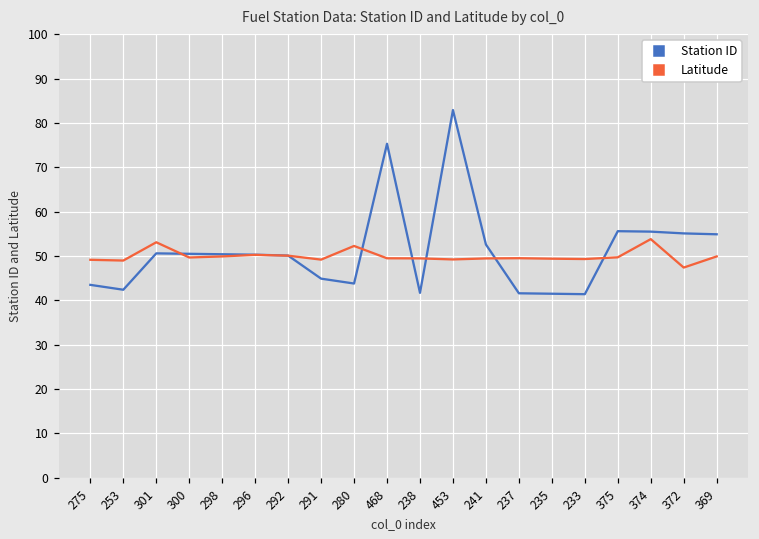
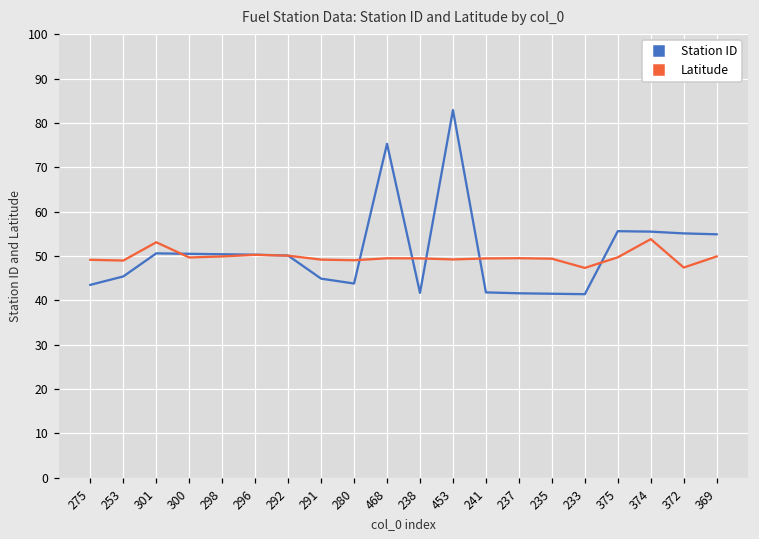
  {
    "Station ID": {
      "275": 44,
-     "253": 42,
+     "253": 45,
      "301": 51,
      "300": 51,
      "291": 45,
      "280": 44,
      "468": 75,
      "238": 42,
      "453": 83,
-     "241": 53,
+     "241": 42,
      "237": 42,
      "235": 42,
      "233": 41,
      "375": 56,
      "374": 56,
      "372": 55,
      "369": 55
    },
    "Latitude": {
      "275": 49,
      "253": 49,
      "301": 53,
      "300": 50,
      "291": 49,
-     "280": 52,
+     "280": 49,
      "468": 49,
      "238": 49,
      "453": 49,
      "241": 49,
      "237": 50,
      "235": 49,
-     "233": 49,
+     "233": 47,
      "375": 50,
      "374": 54,
      "372": 47,
      "369": 50
    }
  }
